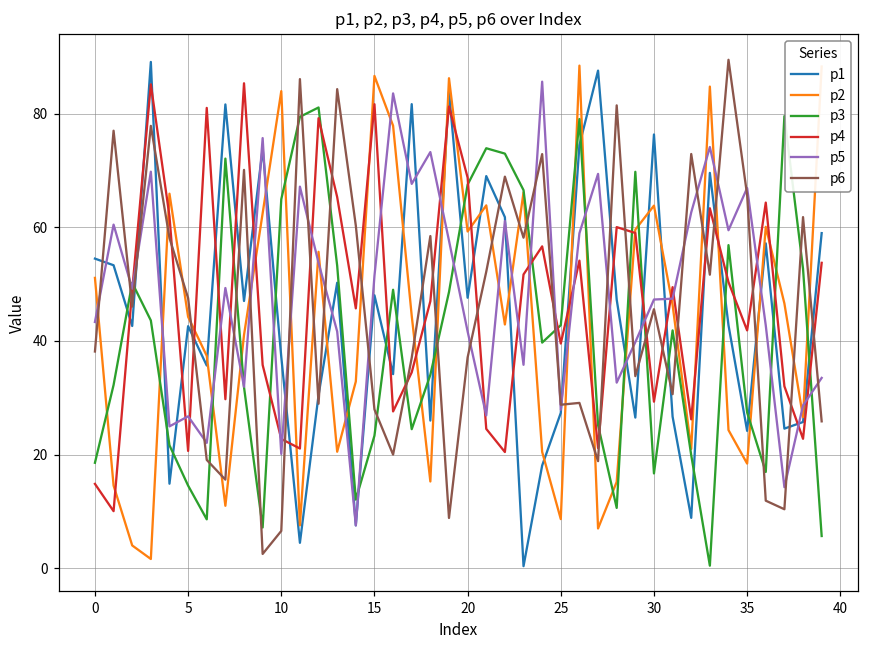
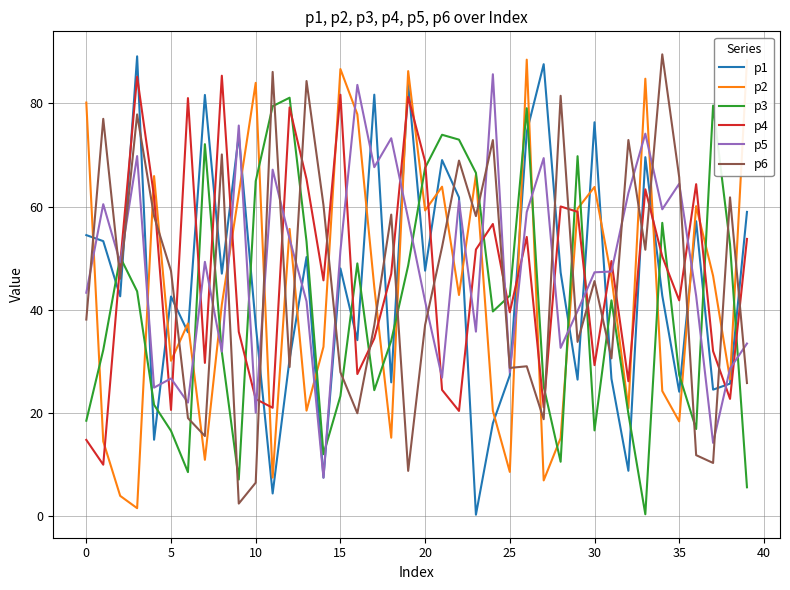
  {
    "p1": {
      "0": 55,
      "5": 43,
      "10": 37,
      "15": 48,
      "20": 48,
      "25": 27,
      "30": 76,
      "35": 24
    },
    "p2": {
-     "0": 51,
-     "5": 44,
+     "0": 80,
+     "5": 30,
      "10": 84,
      "15": 87,
      "20": 59,
      "25": 9,
      "30": 64,
      "35": 18
    },
    "p3": {
      "0": 19,
-     "5": 15,
+     "5": 17,
      "10": 65,
      "15": 23,
      "20": 68,
      "25": 43,
      "30": 17,
      "35": 27
    },
    "p4": {
      "0": 15,
      "5": 21,
      "10": 23,
      "15": 82,
      "20": 69,
      "25": 40,
      "30": 29,
      "35": 42
    },
    "p5": {
      "0": 43,
      "5": 27,
      "10": 20,
      "15": 51,
      "20": 42,
      "25": 28,
      "30": 47,
-     "35": 67
+     "35": 64
    },
    "p6": {
      "0": 38,
      "5": 48,
      "10": 7,
      "15": 28,
      "20": 37,
      "25": 29,
      "30": 46,
      "35": 66
    }
  }
